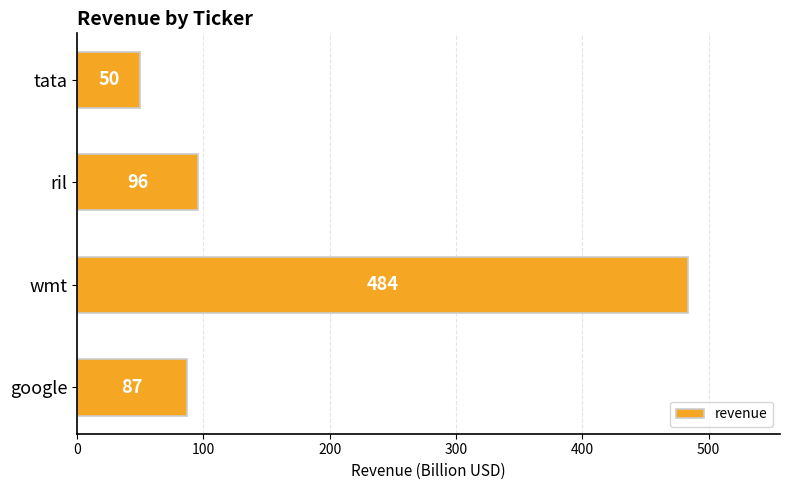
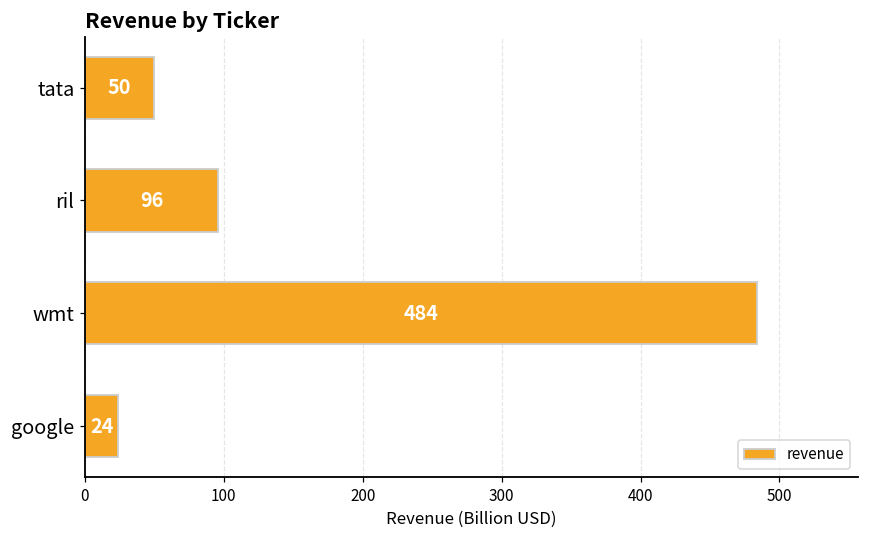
  {
    "tata": 50,
    "ril": 96,
    "wmt": 484,
-   "google": 87
+   "google": 24
  }
